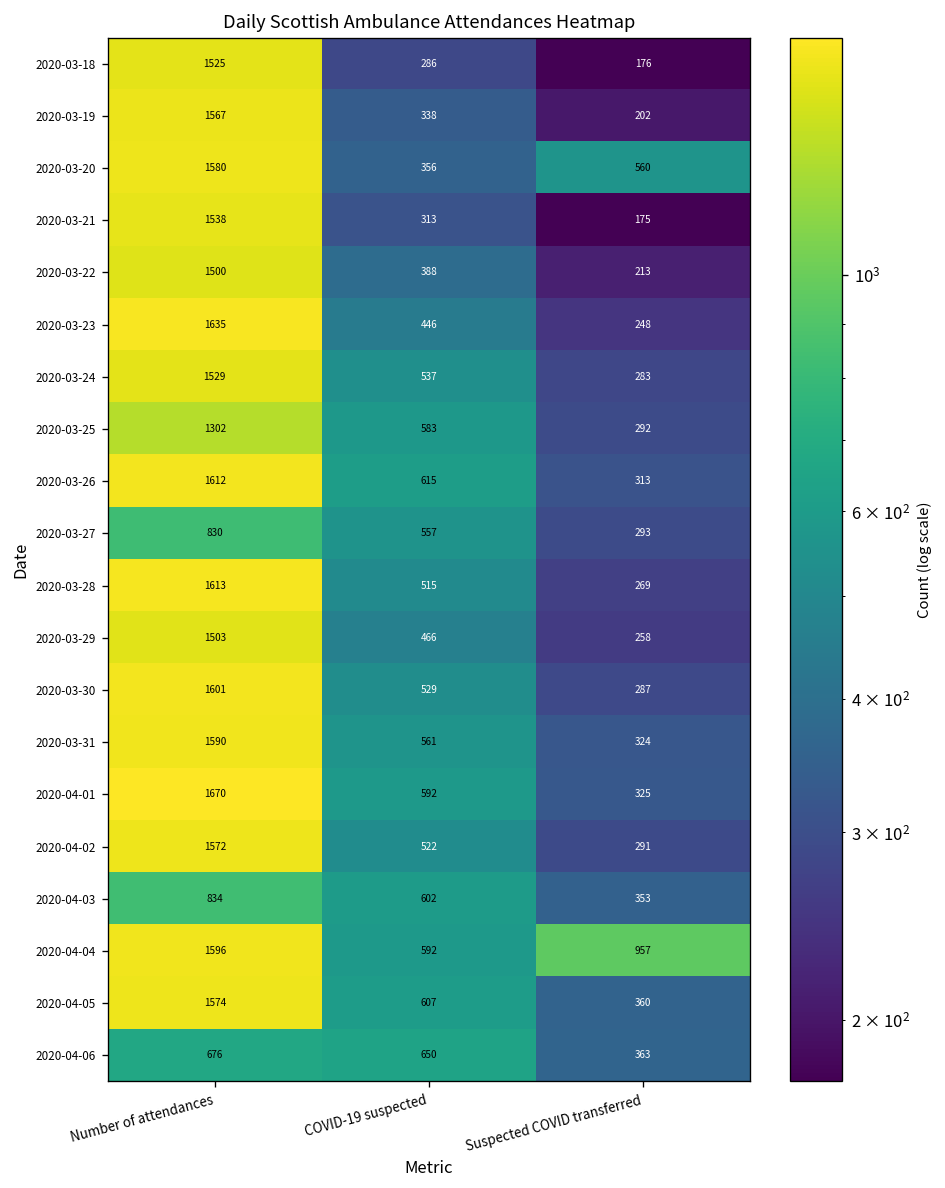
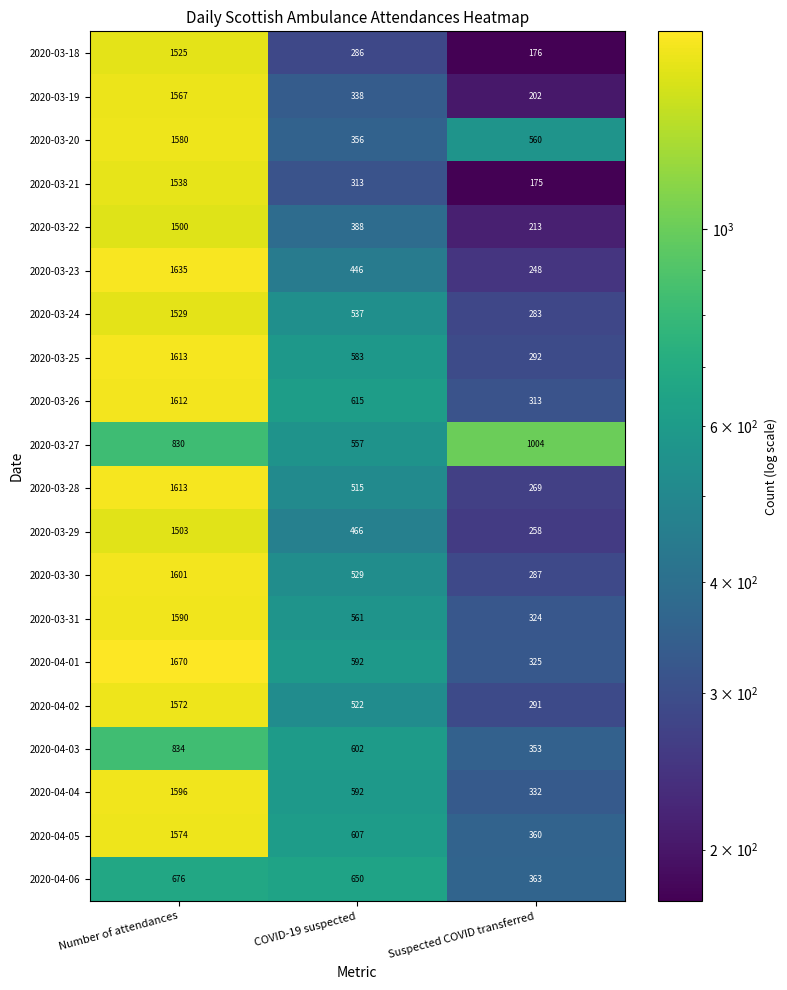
  {
    "2020-03-18": {
      "Number of attendances": 1525,
      "COVID-19 suspected": 286,
      "Suspected COVID transferred": 176
    },
    "2020-03-19": {
      "Number of attendances": 1567,
      "COVID-19 suspected": 338,
      "Suspected COVID transferred": 202
    },
    "2020-03-20": {
      "Number of attendances": 1580,
      "COVID-19 suspected": 356,
      "Suspected COVID transferred": 560
    },
    "2020-03-21": {
      "Number of attendances": 1538,
      "COVID-19 suspected": 313,
      "Suspected COVID transferred": 175
    },
    "2020-03-22": {
      "Number of attendances": 1500,
      "COVID-19 suspected": 388,
      "Suspected COVID transferred": 213
    },
    "2020-03-23": {
      "Number of attendances": 1635,
      "COVID-19 suspected": 446,
      "Suspected COVID transferred": 248
    },
    "2020-03-24": {
      "Number of attendances": 1529,
      "COVID-19 suspected": 537,
      "Suspected COVID transferred": 283
    },
    "2020-03-25": {
-     "Number of attendances": 1302,
+     "Number of attendances": 1613,
      "COVID-19 suspected": 583,
      "Suspected COVID transferred": 292
    },
    "2020-03-26": {
      "Number of attendances": 1612,
      "COVID-19 suspected": 615,
      "Suspected COVID transferred": 313
    },
    "2020-03-27": {
      "Number of attendances": 830,
      "COVID-19 suspected": 557,
-     "Suspected COVID transferred": 293
+     "Suspected COVID transferred": 1004
    },
    "2020-03-28": {
      "Number of attendances": 1613,
      "COVID-19 suspected": 515,
      "Suspected COVID transferred": 269
    },
    "2020-03-29": {
      "Number of attendances": 1503,
      "COVID-19 suspected": 466,
      "Suspected COVID transferred": 258
    },
    "2020-03-30": {
      "Number of attendances": 1601,
      "COVID-19 suspected": 529,
      "Suspected COVID transferred": 287
    },
    "2020-03-31": {
      "Number of attendances": 1590,
      "COVID-19 suspected": 561,
      "Suspected COVID transferred": 324
    },
    "2020-04-01": {
      "Number of attendances": 1670,
      "COVID-19 suspected": 592,
      "Suspected COVID transferred": 325
    },
    "2020-04-02": {
      "Number of attendances": 1572,
      "COVID-19 suspected": 522,
      "Suspected COVID transferred": 291
    },
    "2020-04-03": {
      "Number of attendances": 834,
      "COVID-19 suspected": 602,
      "Suspected COVID transferred": 353
    },
    "2020-04-04": {
      "Number of attendances": 1596,
      "COVID-19 suspected": 592,
-     "Suspected COVID transferred": 957
+     "Suspected COVID transferred": 332
    },
    "2020-04-05": {
      "Number of attendances": 1574,
      "COVID-19 suspected": 607,
      "Suspected COVID transferred": 360
    },
    "2020-04-06": {
      "Number of attendances": 676,
      "COVID-19 suspected": 650,
      "Suspected COVID transferred": 363
    }
  }
